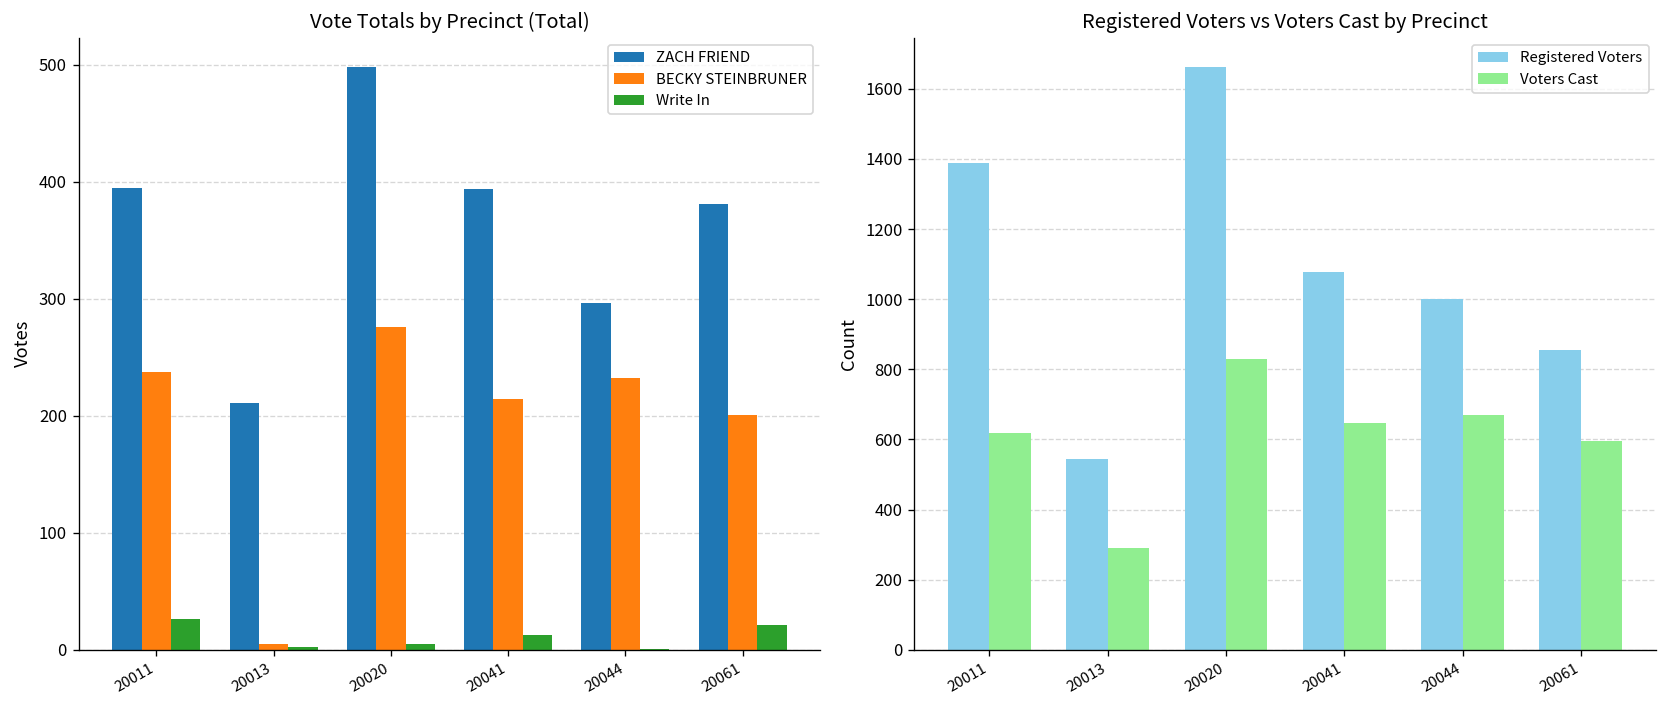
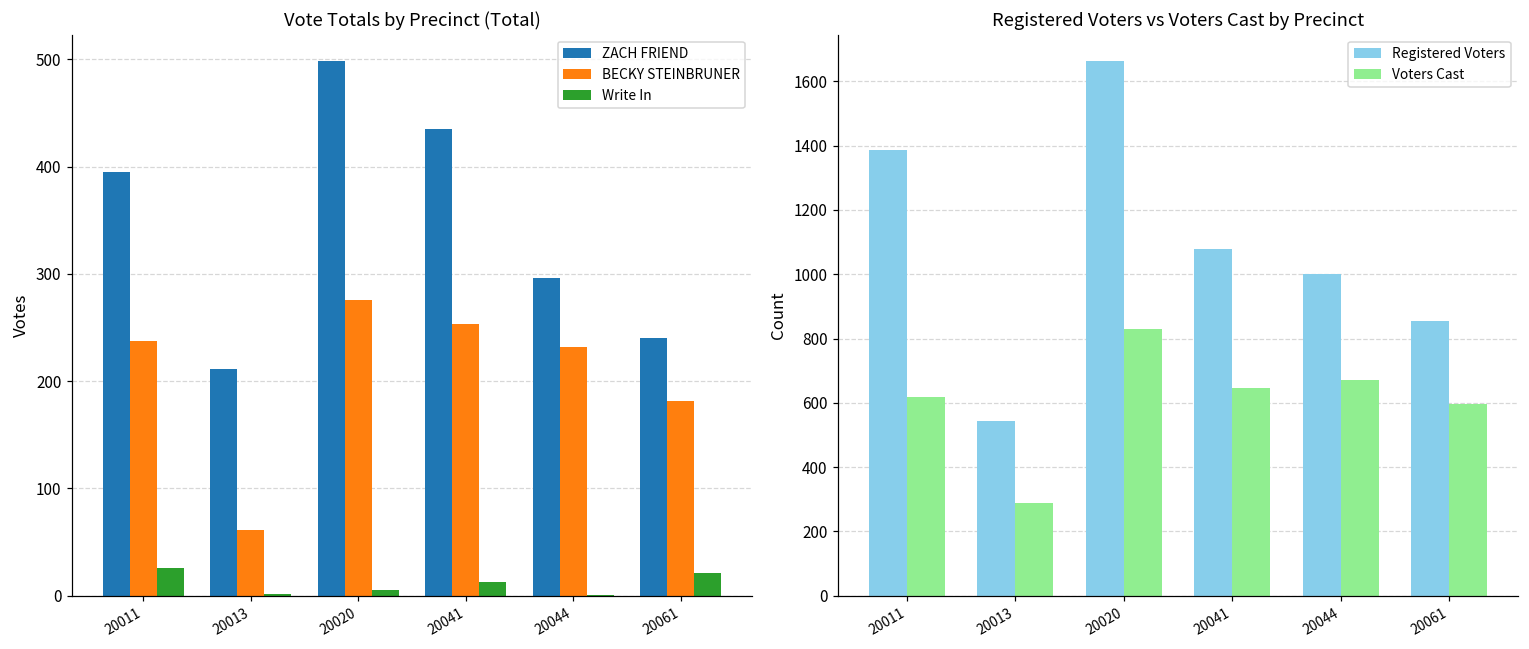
  {
    "Vote Totals by Precinct (Total)": {
      "ZACH FRIEND": {
        "20011": 400,
        "20013": 210,
        "20020": 500,
-       "20041": 390,
+       "20041": 440,
        "20044": 300,
-       "20061": 380
+       "20061": 240
      },
      "BECKY STEINBRUNER": {
        "20011": 240,
-       "20013": 10,
+       "20013": 60,
        "20020": 280,
-       "20041": 210,
+       "20041": 250,
        "20044": 230,
-       "20061": 200
+       "20061": 180
      },
      "Write In": {
        "20011": 30,
        "20020": 10,
        "20041": 10,
        "20061": 20
      }
    },
    "Registered Voters vs Voters Cast by Precinct": {
      "Registered Voters": {
        "20011": 1390,
        "20013": 540,
        "20020": 1660,
        "20041": 1080,
        "20044": 1000,
        "20061": 850
      },
      "Voters Cast": {
        "20011": 620,
        "20013": 290,
        "20020": 830,
        "20041": 650,
        "20044": 670,
        "20061": 600
      }
    }
  }
